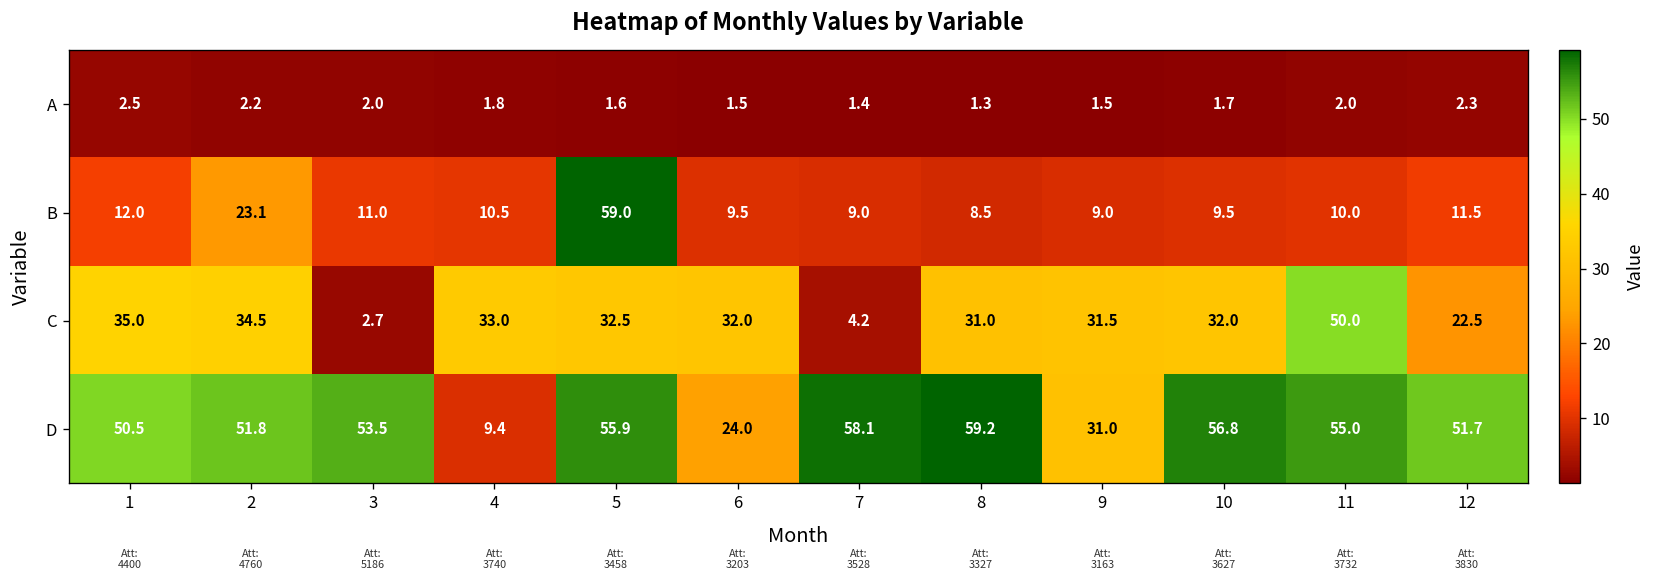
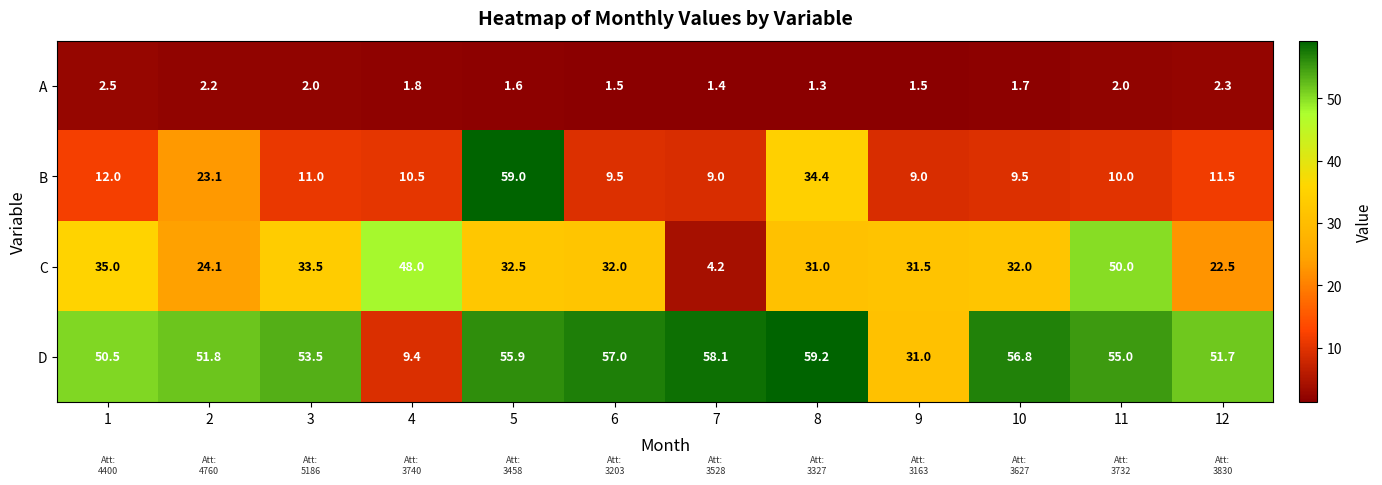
  {
    "A": {
      "1": 2.5,
      "2": 2.2,
      "3": 2.0,
      "4": 1.8,
      "5": 1.6,
      "6": 1.5,
      "7": 1.4,
      "8": 1.3,
      "9": 1.5,
      "10": 1.7,
      "11": 2.0,
      "12": 2.3
    },
    "B": {
      "1": 12.0,
      "2": 23.1,
      "3": 11.0,
      "4": 10.5,
      "5": 59.0,
      "6": 9.5,
      "7": 9.0,
-     "8": 8.5,
+     "8": 34.4,
      "9": 9.0,
      "10": 9.5,
      "11": 10.0,
      "12": 11.5
    },
    "C": {
      "1": 35.0,
-     "2": 34.5,
-     "3": 2.7,
-     "4": 33.0,
+     "2": 24.1,
+     "3": 33.5,
+     "4": 48.0,
      "5": 32.5,
      "6": 32.0,
      "7": 4.2,
      "8": 31.0,
      "9": 31.5,
      "10": 32.0,
      "11": 50.0,
      "12": 22.5
    },
    "D": {
      "1": 50.5,
      "2": 51.8,
      "3": 53.5,
      "4": 9.4,
      "5": 55.9,
-     "6": 24.0,
+     "6": 57.0,
      "7": 58.1,
      "8": 59.2,
      "9": 31.0,
      "10": 56.8,
      "11": 55.0,
      "12": 51.7
    }
  }
